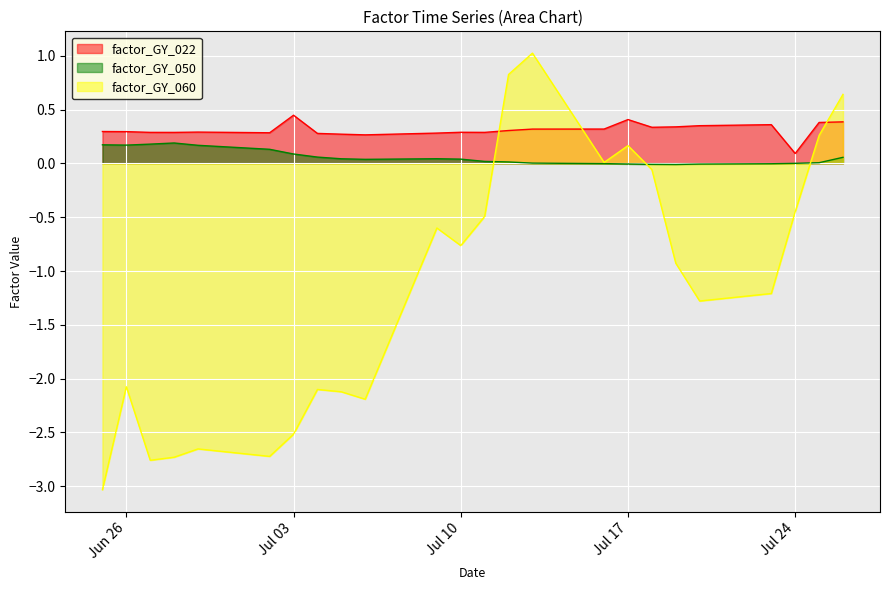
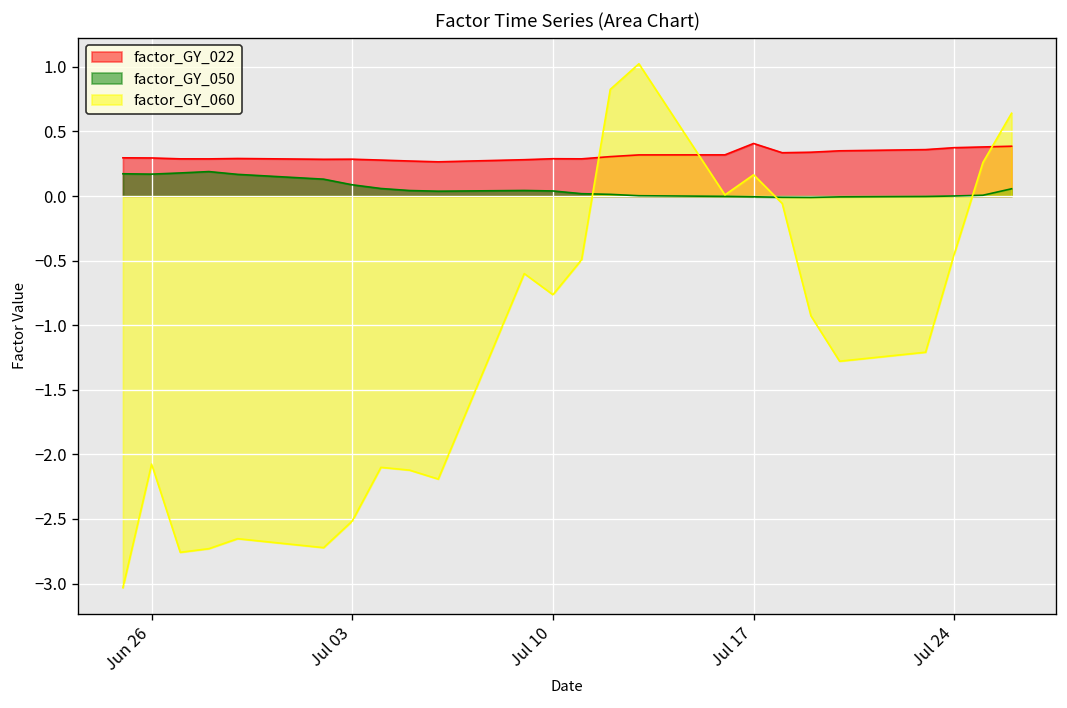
  {
    "factor_GY_022": {
      "Jun 26": 0.29,
-     "Jul 03": 0.45,
+     "Jul 03": 0.29,
      "Jul 10": 0.29,
      "Jul 17": 0.41,
-     "Jul 24": 0.09
+     "Jul 24": 0.37
    }
  }
